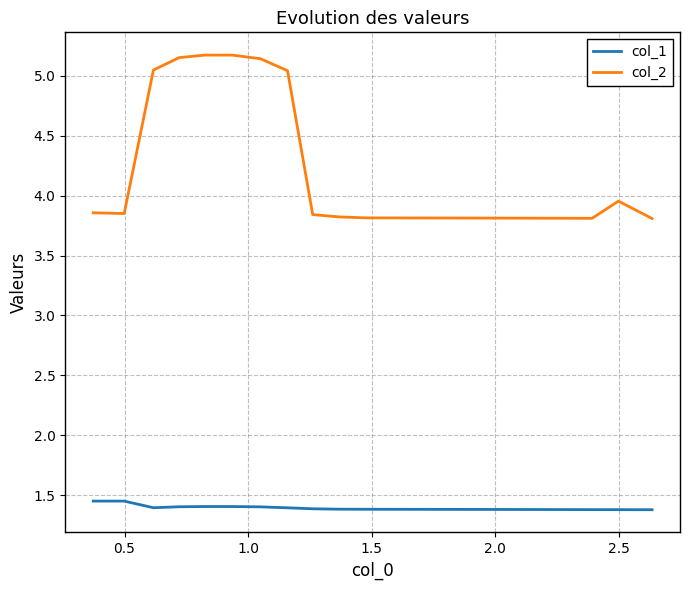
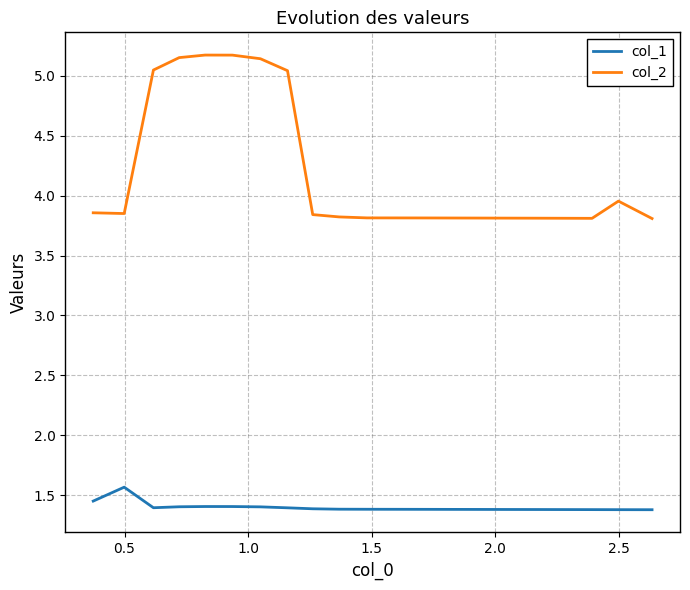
  {
    "col_1": {
-     "0.5": 1.45,
+     "0.5": 1.57,
      "2.5": 1.38
    },
    "col_2": {
      "0.5": 3.85,
      "2.5": 3.95
    }
  }
